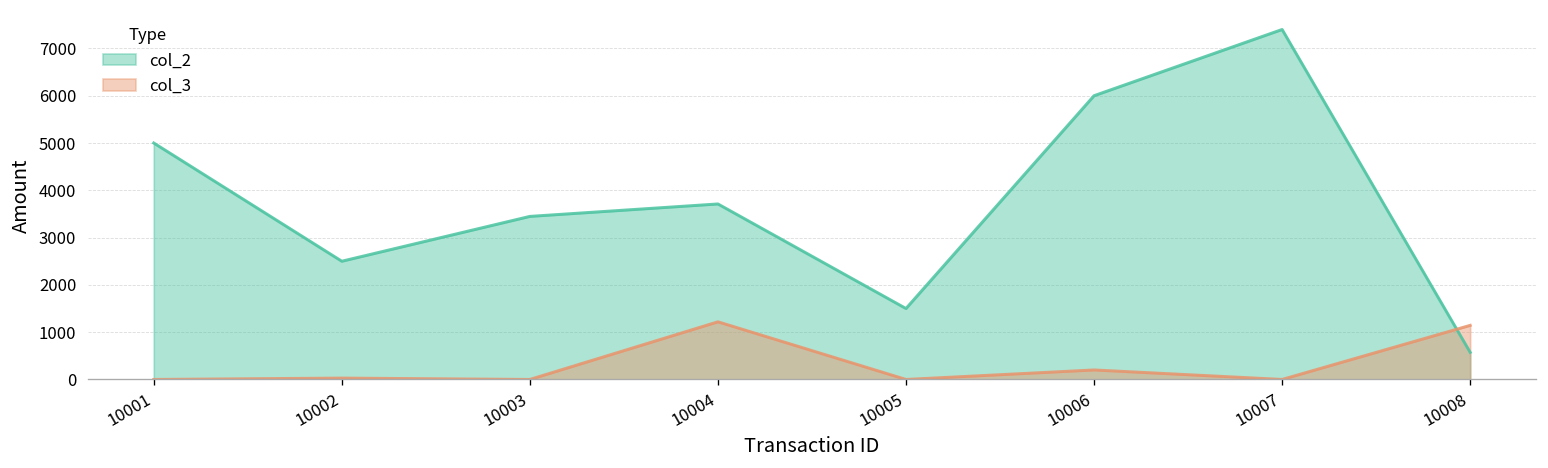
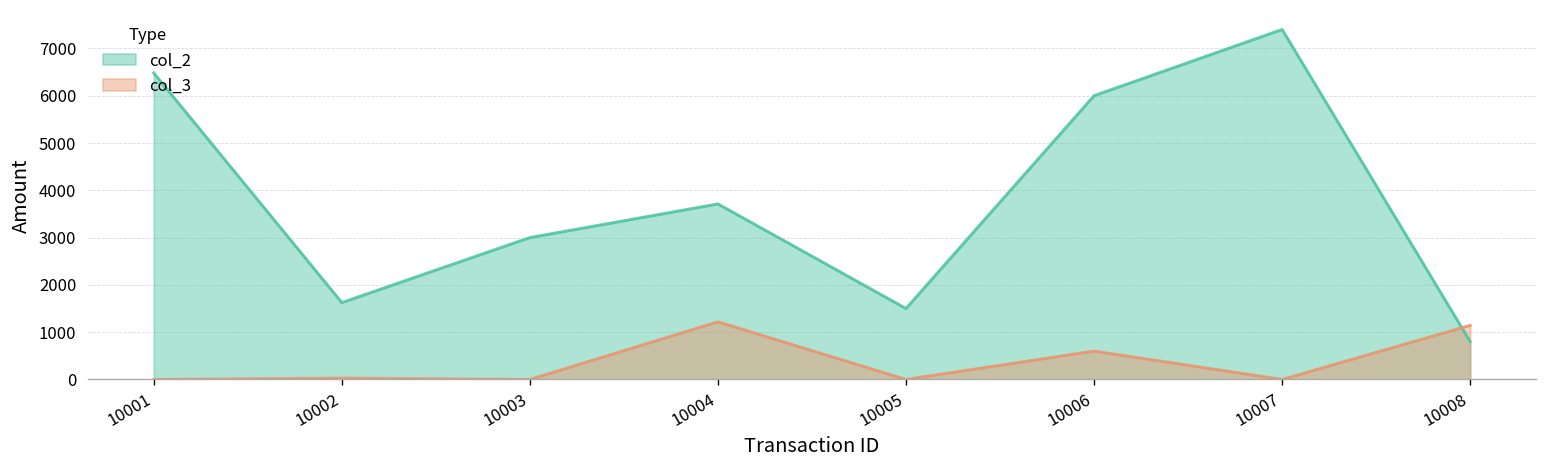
  {
    "col_2": {
-     "10001": 5000,
-     "10002": 2500,
-     "10003": 3400,
+     "10001": 6500,
+     "10002": 1600,
+     "10003": 3000,
      "10004": 3700,
      "10005": 1500,
      "10006": 6000,
      "10007": 7400,
-     "10008": 600
+     "10008": 800
    },
    "col_3": {
      "10001": 0,
      "10002": 0,
      "10003": 0,
      "10004": 1200,
      "10005": 0,
-     "10006": 200,
+     "10006": 600,
      "10007": 0,
      "10008": 1100
    }
  }
